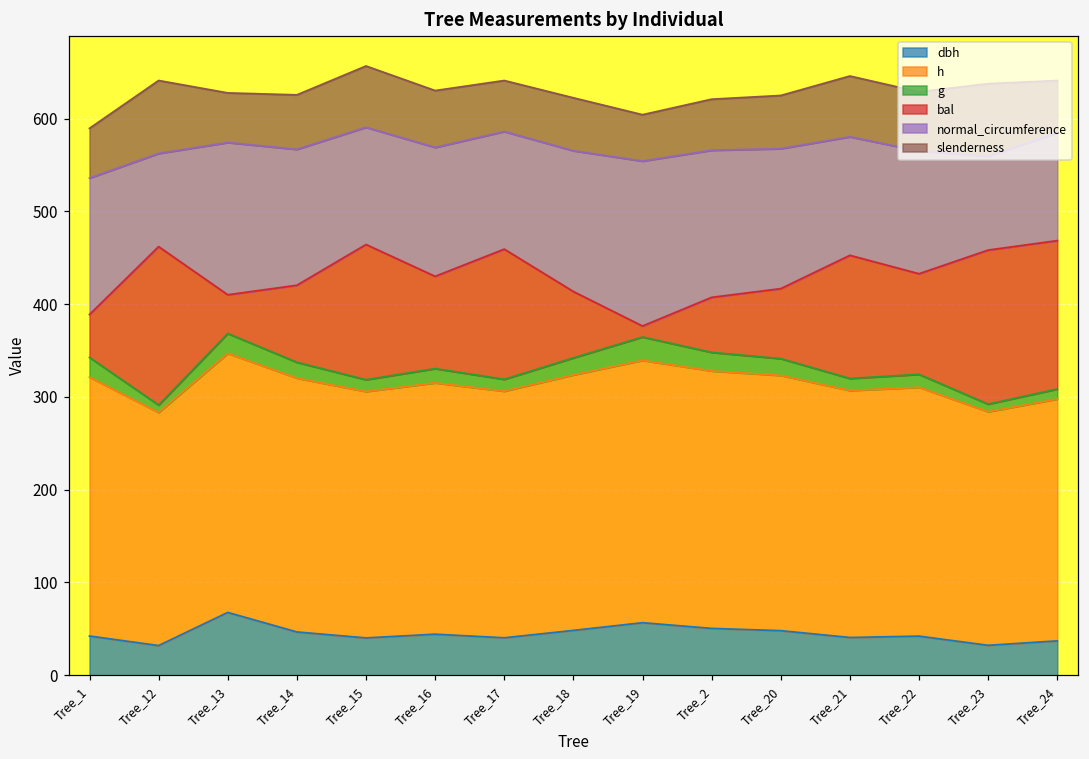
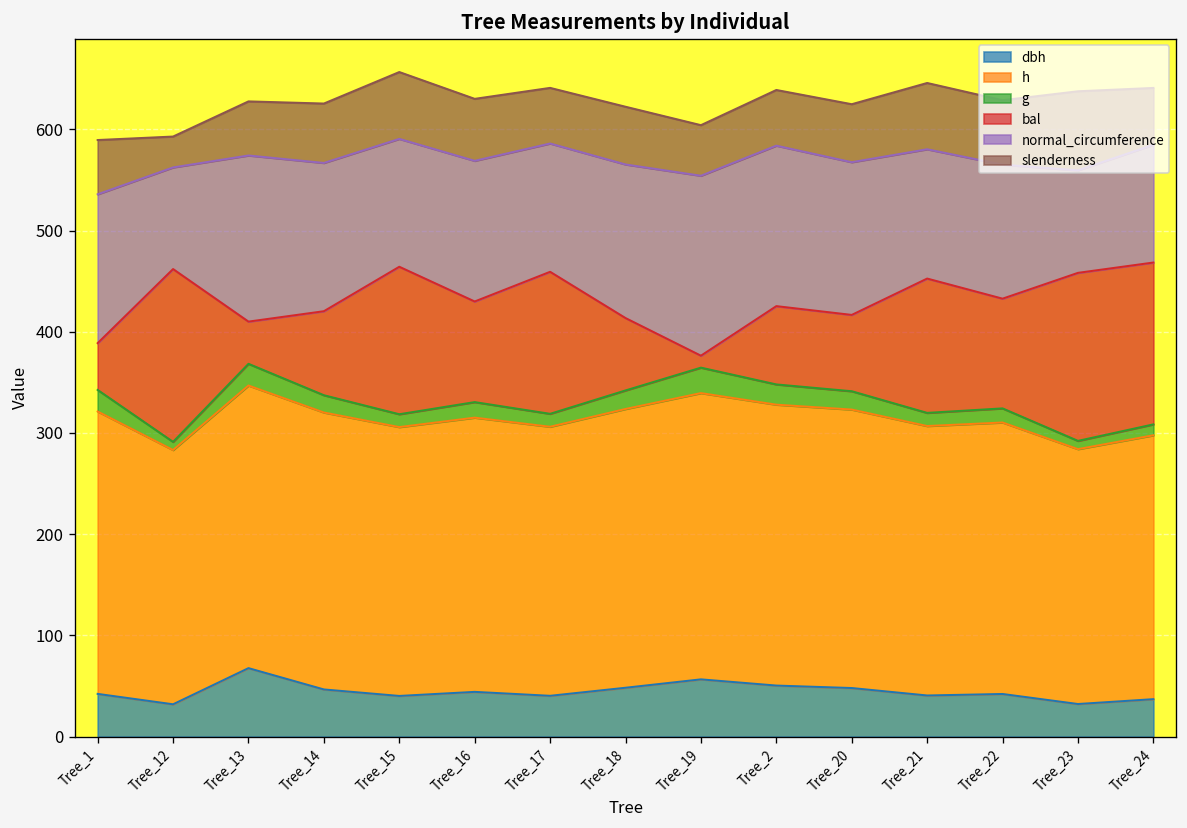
  {
    "dbh": {
      "Tree_1": 40,
      "Tree_12": 30,
      "Tree_13": 70,
      "Tree_14": 50,
      "Tree_15": 40,
      "Tree_16": 40,
      "Tree_17": 40,
      "Tree_18": 50,
      "Tree_19": 60,
      "Tree_2": 50,
      "Tree_20": 50,
      "Tree_21": 40,
      "Tree_22": 40,
      "Tree_23": 30,
      "Tree_24": 40
    },
    "h": {
      "Tree_1": 280,
      "Tree_12": 250,
      "Tree_13": 280,
      "Tree_14": 270,
      "Tree_15": 270,
      "Tree_16": 270,
      "Tree_17": 270,
      "Tree_18": 280,
      "Tree_19": 280,
      "Tree_2": 280,
      "Tree_20": 280,
      "Tree_21": 270,
      "Tree_22": 270,
      "Tree_23": 250,
      "Tree_24": 260
    },
    "g": {
      "Tree_1": 20,
      "Tree_12": 10,
      "Tree_13": 20,
      "Tree_14": 20,
      "Tree_15": 10,
      "Tree_16": 20,
      "Tree_17": 10,
      "Tree_18": 20,
      "Tree_19": 30,
      "Tree_2": 20,
      "Tree_20": 20,
      "Tree_21": 10,
      "Tree_22": 10,
      "Tree_23": 10,
      "Tree_24": 10
    },
    "bal": {
      "Tree_1": 50,
      "Tree_12": 170,
      "Tree_13": 40,
      "Tree_14": 80,
      "Tree_15": 150,
      "Tree_16": 100,
      "Tree_17": 140,
      "Tree_18": 70,
      "Tree_19": 10,
-     "Tree_2": 60,
+     "Tree_2": 80,
      "Tree_20": 80,
      "Tree_21": 130,
      "Tree_22": 110,
      "Tree_23": 170,
      "Tree_24": 160
    },
    "normal_circumference": {
      "Tree_1": 150,
      "Tree_12": 100,
      "Tree_13": 160,
      "Tree_14": 150,
      "Tree_15": 130,
      "Tree_16": 140,
      "Tree_17": 130,
      "Tree_18": 150,
      "Tree_19": 180,
      "Tree_2": 160,
      "Tree_20": 150,
      "Tree_21": 130,
      "Tree_22": 130,
      "Tree_23": 100
    },
    "slenderness": {
      "Tree_1": 50,
-     "Tree_12": 80,
+     "Tree_12": 30,
      "Tree_13": 50,
      "Tree_14": 60,
      "Tree_15": 70,
      "Tree_16": 60,
      "Tree_17": 50,
      "Tree_18": 60,
      "Tree_19": 50,
      "Tree_2": 60,
      "Tree_20": 60,
      "Tree_21": 70
    }
  }
